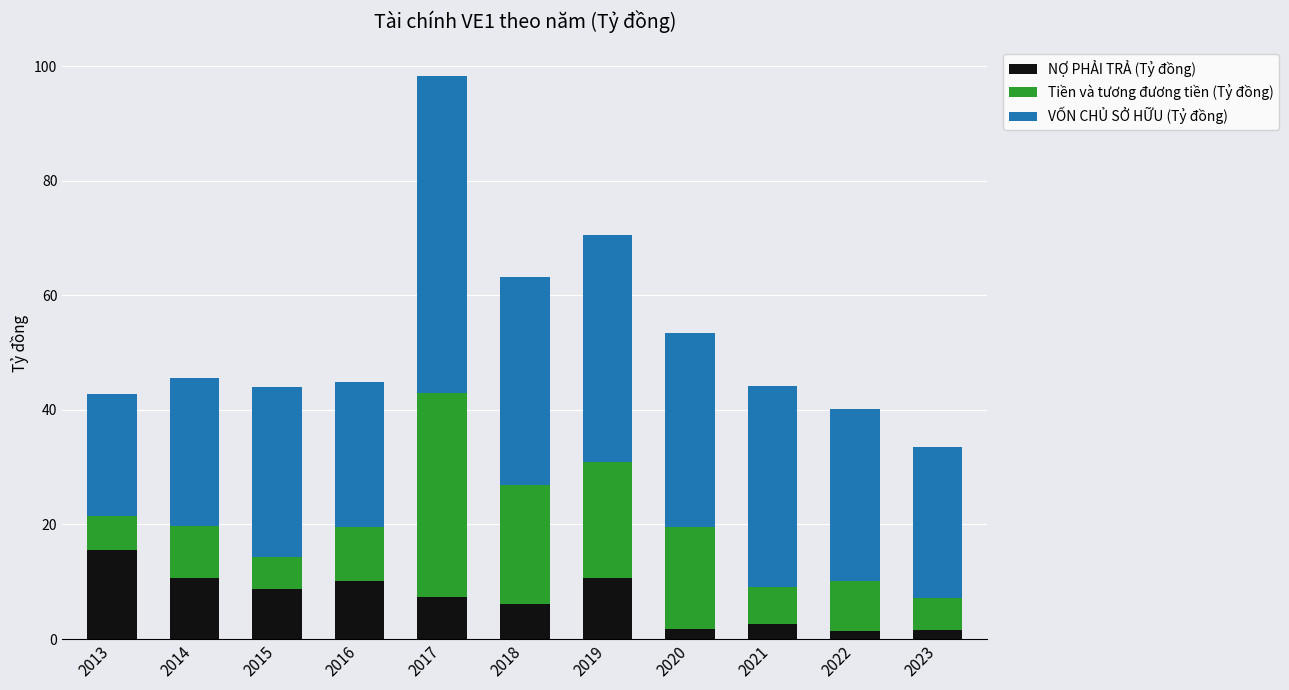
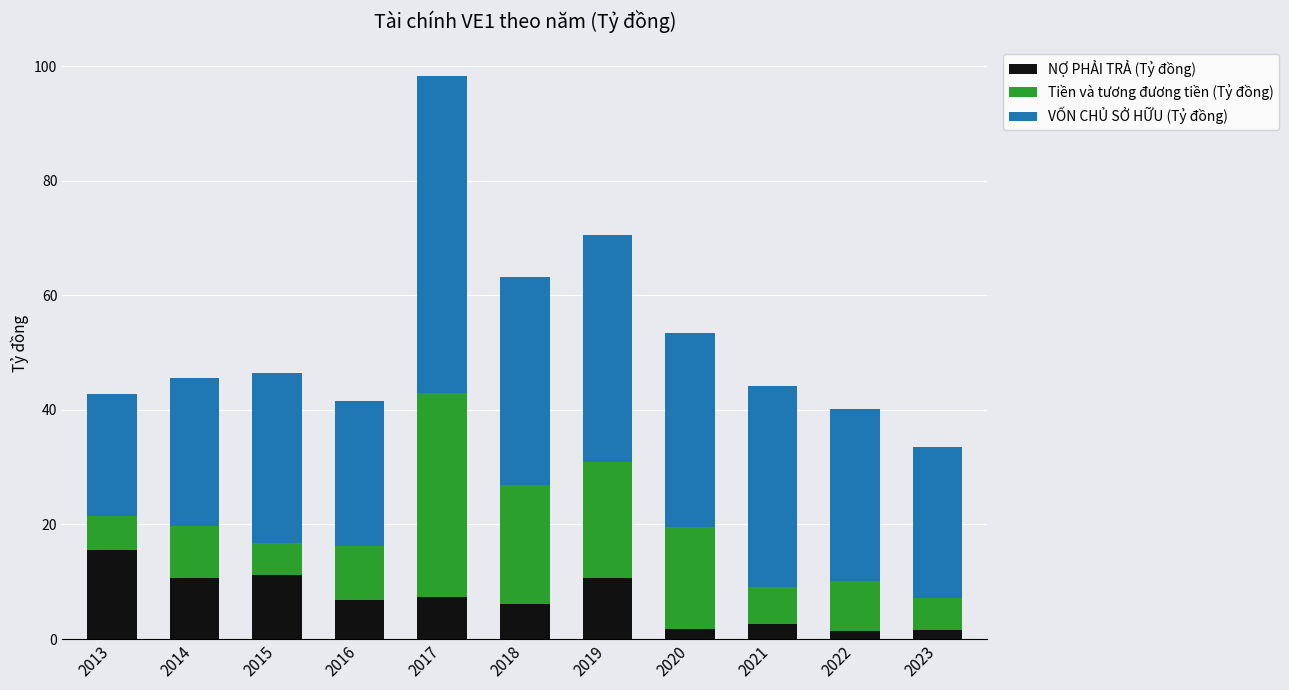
  {
    "NỢ PHẢI TRẢ (Tỷ đồng)": {
      "2013": 16,
      "2014": 11,
-     "2015": 9,
-     "2016": 10,
+     "2015": 11,
+     "2016": 7,
      "2017": 7,
      "2018": 6,
      "2019": 11,
      "2020": 2,
      "2021": 3,
      "2022": 1,
      "2023": 2
    },
    "Tiền và tương đương tiền (Tỷ đồng)": {
      "2013": 6,
      "2014": 9,
      "2015": 6,
      "2016": 9,
      "2017": 36,
      "2018": 21,
      "2019": 20,
      "2020": 18,
      "2021": 6,
      "2022": 9,
      "2023": 5
    },
    "VỐN CHỦ SỞ HỮU (Tỷ đồng)": {
      "2013": 21,
      "2014": 26,
      "2015": 30,
      "2016": 25,
      "2017": 55,
      "2018": 36,
      "2019": 40,
      "2020": 34,
      "2021": 35,
      "2022": 30,
      "2023": 26
    }
  }
